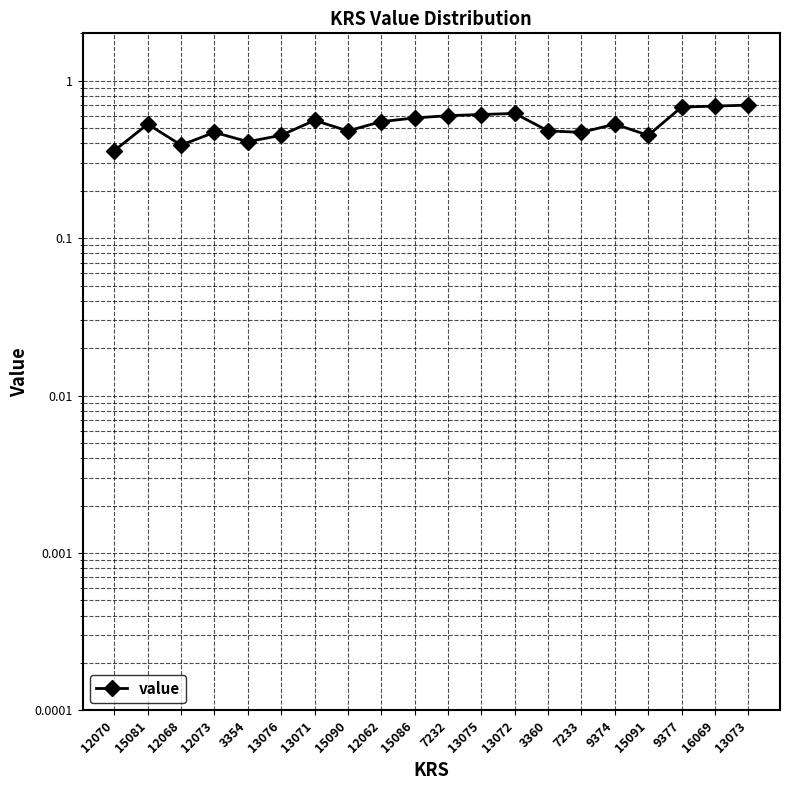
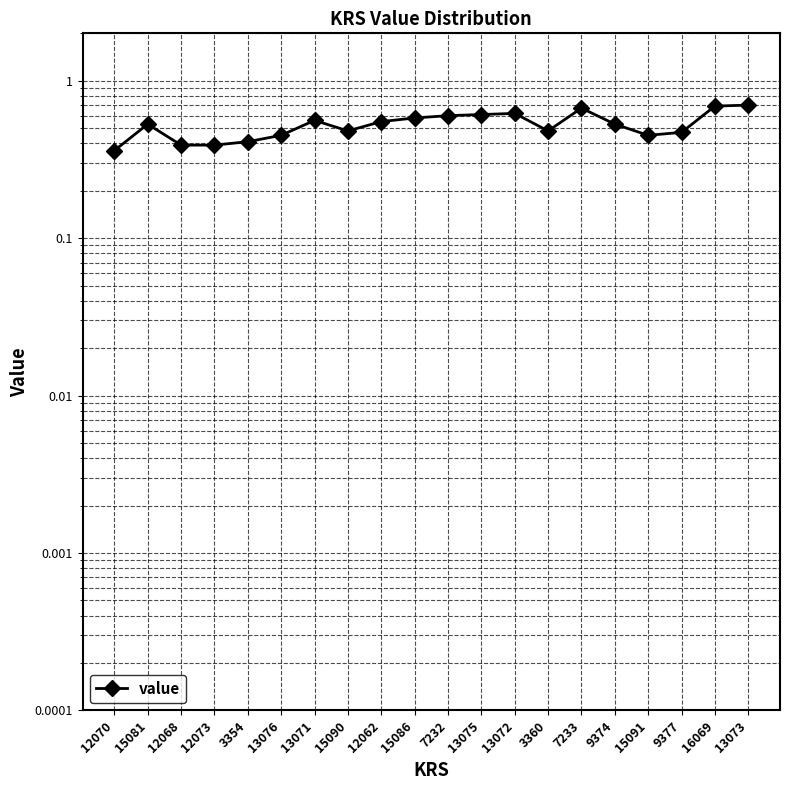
  {
    "12070": 0.36,
    "15081": 0.53,
    "12068": 0.39,
-   "12073": 0.47,
+   "12073": 0.39,
    "3354": 0.41,
    "13076": 0.45,
    "13071": 0.56,
    "15090": 0.48,
    "12062": 0.55,
    "15086": 0.58,
    "7232": 0.60,
    "13075": 0.61,
    "13072": 0.62,
    "3360": 0.48,
-   "7233": 0.47,
+   "7233": 0.67,
    "9374": 0.53,
    "15091": 0.45,
-   "9377": 0.68,
+   "9377": 0.47,
    "16069": 0.7,
    "13073": 0.7
  }
